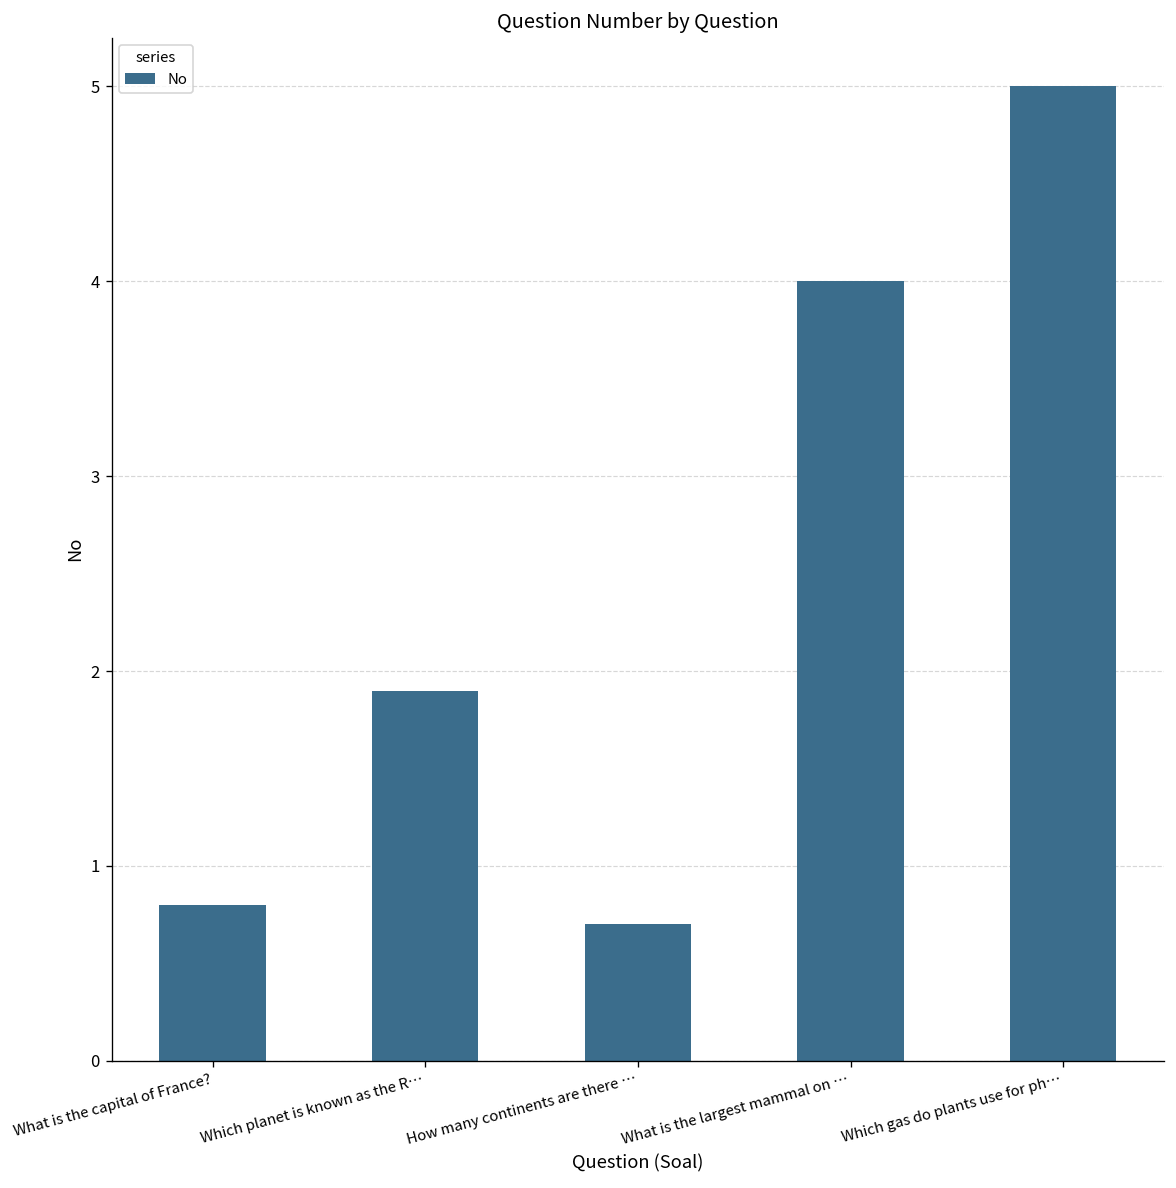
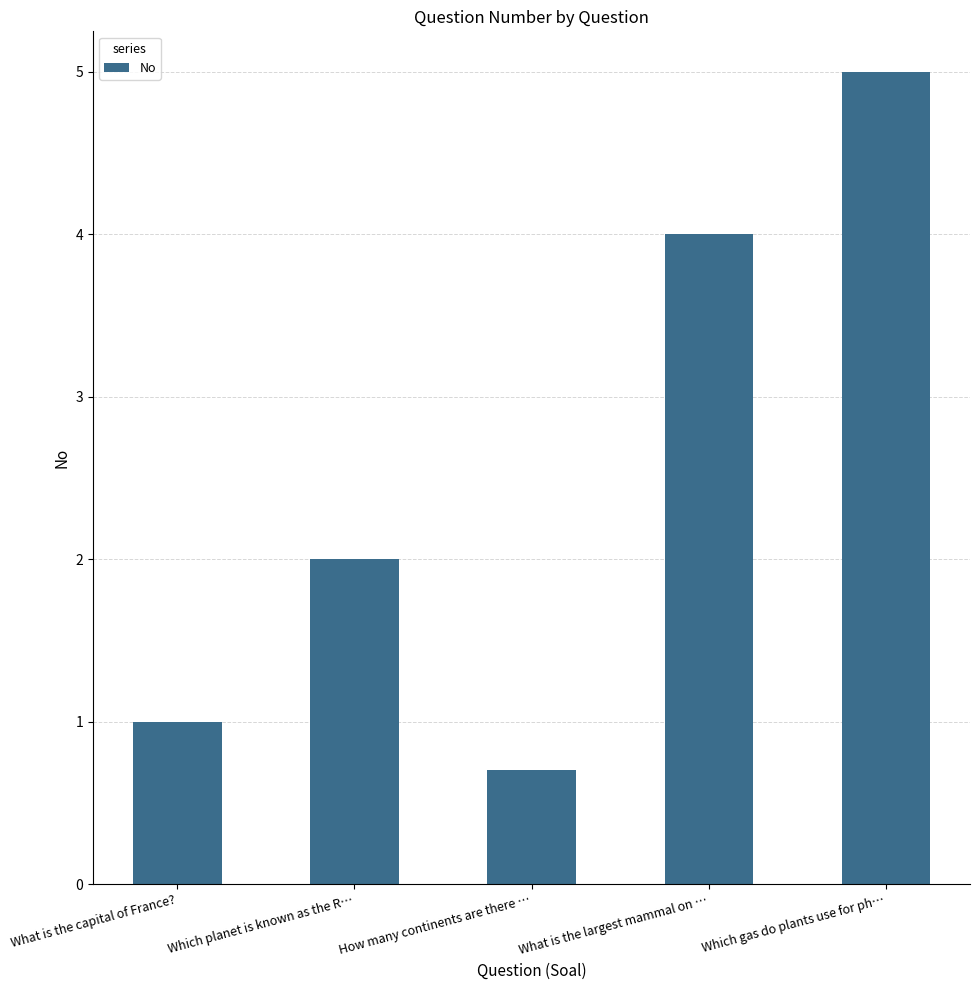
  {
-   "What is the capital of France?": 0.8,
-   "Which planet is known as the R…": 1.9,
+   "What is the capital of France?": 1.0,
+   "Which planet is known as the R…": 2.0,
    "How many continents are there …": 0.7,
    "What is the largest mammal on …": 4.0,
    "Which gas do plants use for ph…": 5.0
  }
